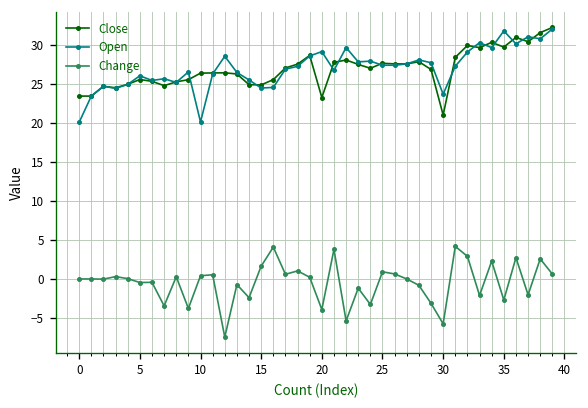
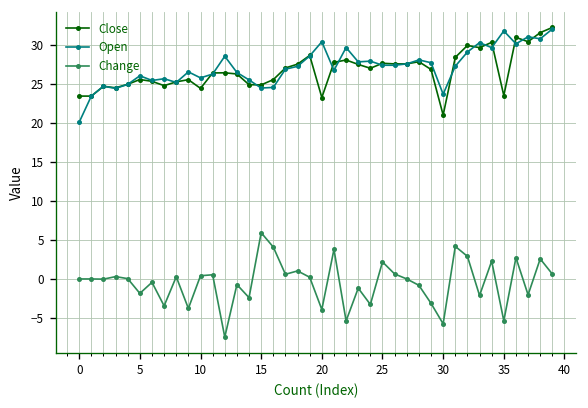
  {
    "Close": {
      "0": 23,
      "5": 26,
-     "10": 26,
+     "10": 24,
      "15": 25,
      "20": 23,
      "30": 21,
-     "35": 30
+     "35": 23
    },
    "Open": {
      "0": 20,
      "5": 26,
-     "10": 20,
+     "10": 26,
      "15": 24,
-     "20": 29,
+     "20": 30,
      "30": 24,
      "35": 32
    },
    "Change": {
      "0": 0,
-     "5": 0,
+     "5": -2,
      "10": 0,
-     "15": 2,
+     "15": 6,
      "20": -4,
-     "25": 1,
+     "25": 2,
      "30": -6,
-     "35": -3
+     "35": -5
    }
  }
